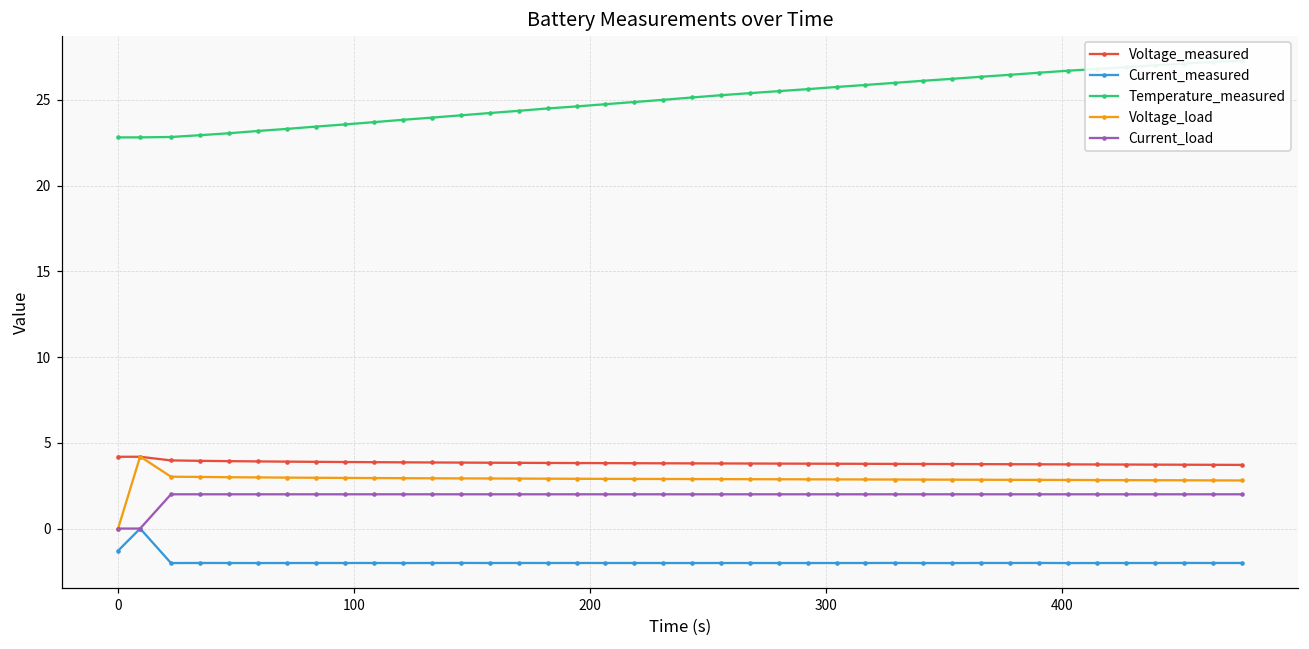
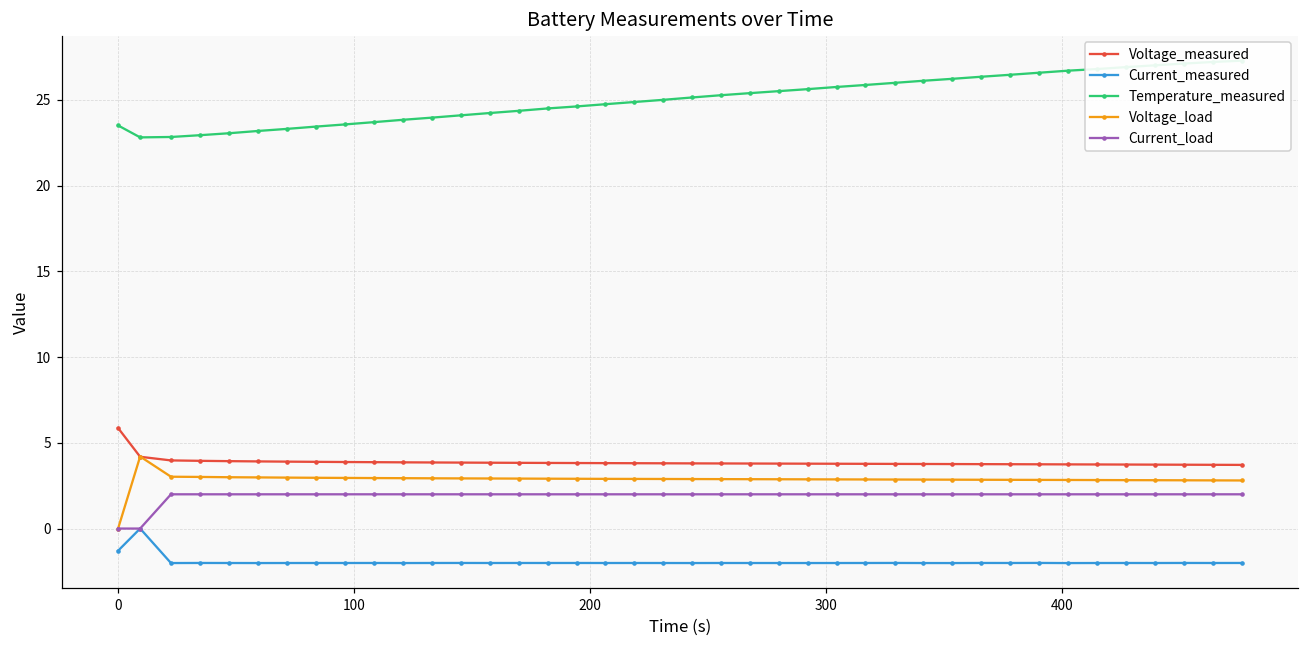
  {
    "Voltage_measured": {
-     "0": 4.2
+     "0": 5.9
    },
    "Current_measured": {
      "0": -1.3
    },
    "Temperature_measured": {
-     "0": 22.8
+     "0": 23.5
    }
  }
